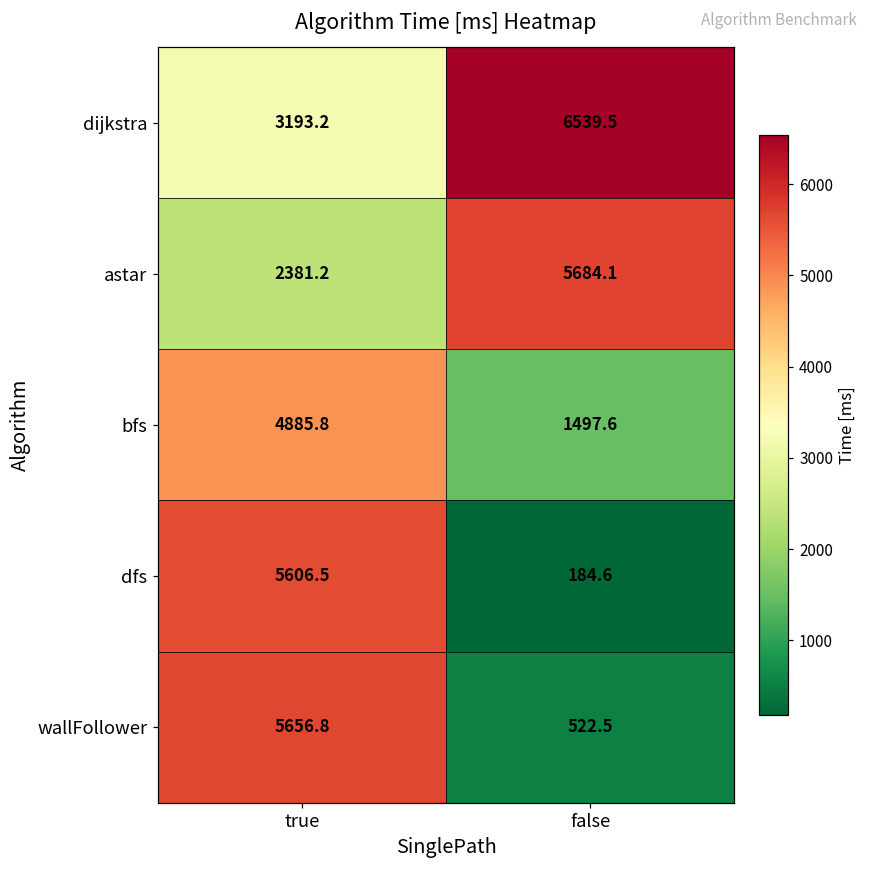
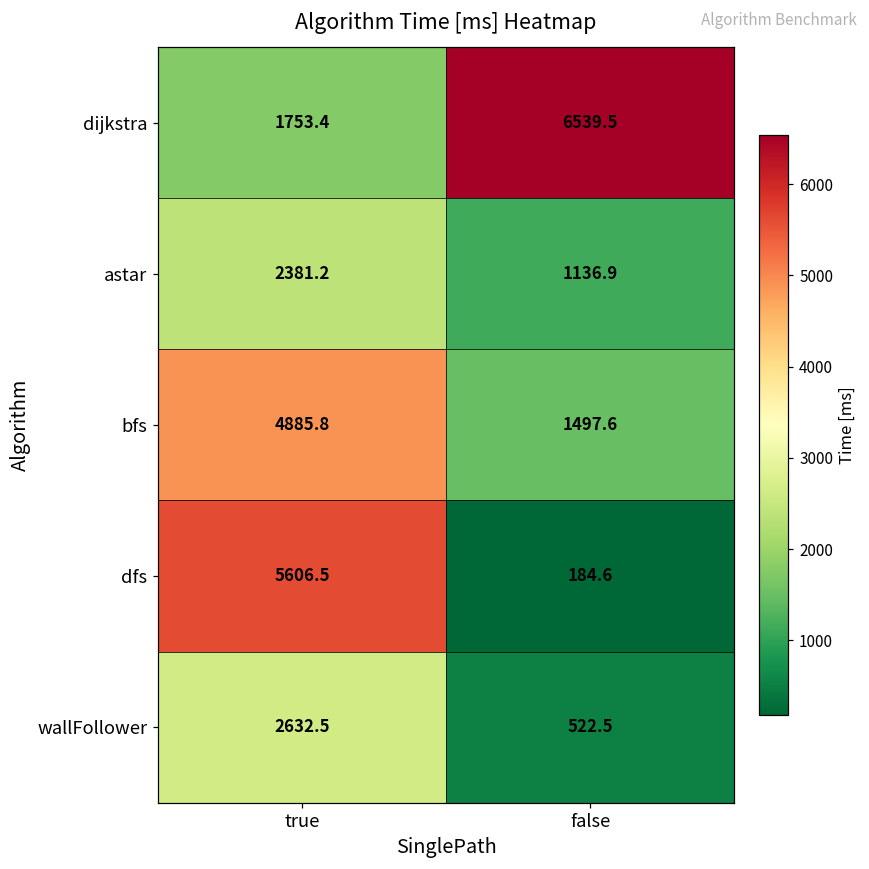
  {
    "dijkstra": {
-     "true": 3193.2,
+     "true": 1753.4,
      "false": 6539.5
    },
    "astar": {
      "true": 2381.2,
-     "false": 5684.1
+     "false": 1136.9
    },
    "bfs": {
      "true": 4885.8,
      "false": 1497.6
    },
    "dfs": {
      "true": 5606.5,
      "false": 184.6
    },
    "wallFollower": {
-     "true": 5656.8,
+     "true": 2632.5,
      "false": 522.5
    }
  }
